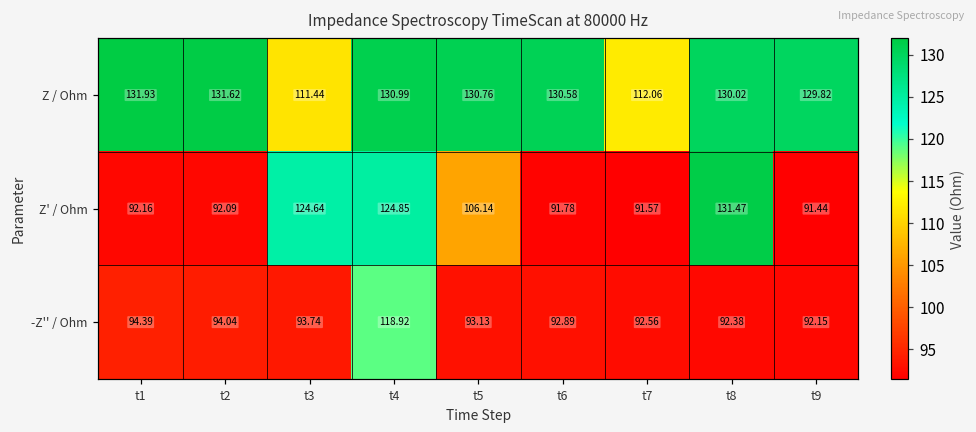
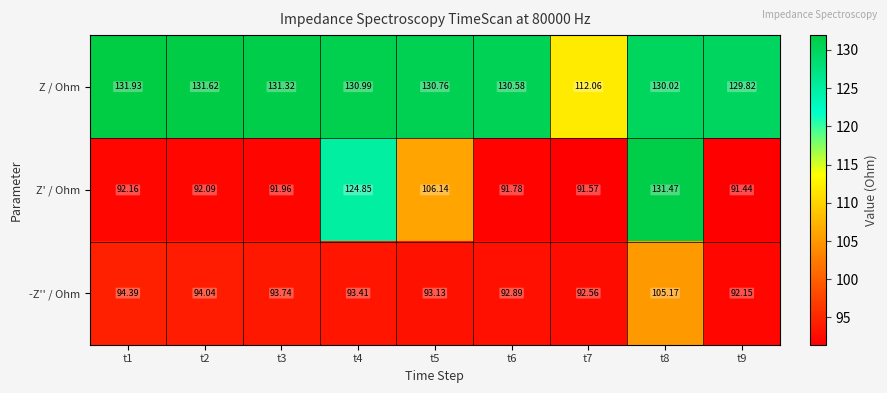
  {
    "Z / Ohm": {
-     "t3": 111.44
+     "t3": 131.32
    },
    "Z' / Ohm": {
-     "t3": 124.64
+     "t3": 91.96
    },
    "-Z'' / Ohm": {
-     "t4": 118.92,
-     "t8": 92.38
+     "t4": 93.41,
+     "t8": 105.17
    }
  }
